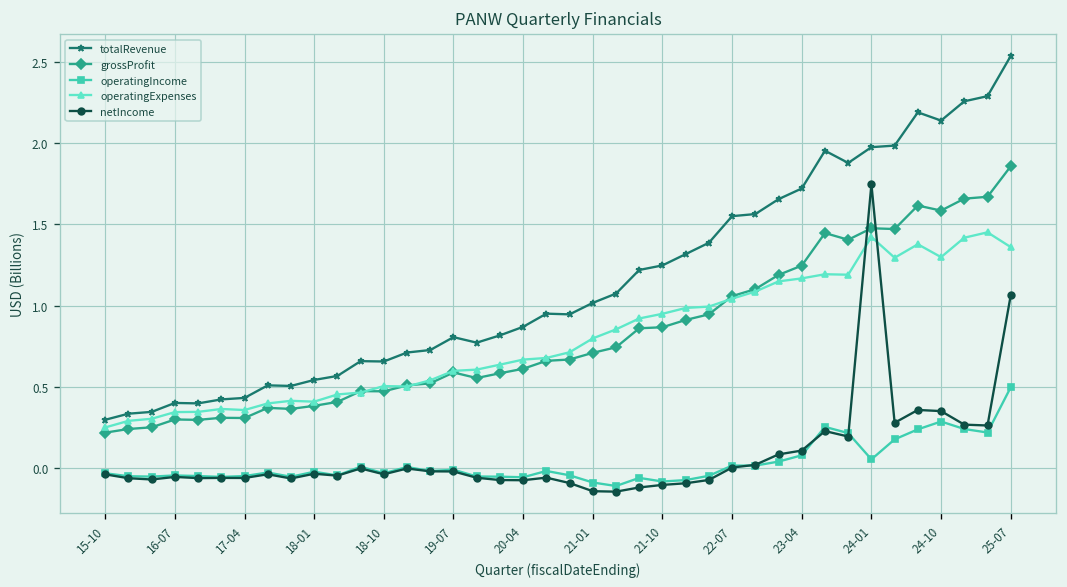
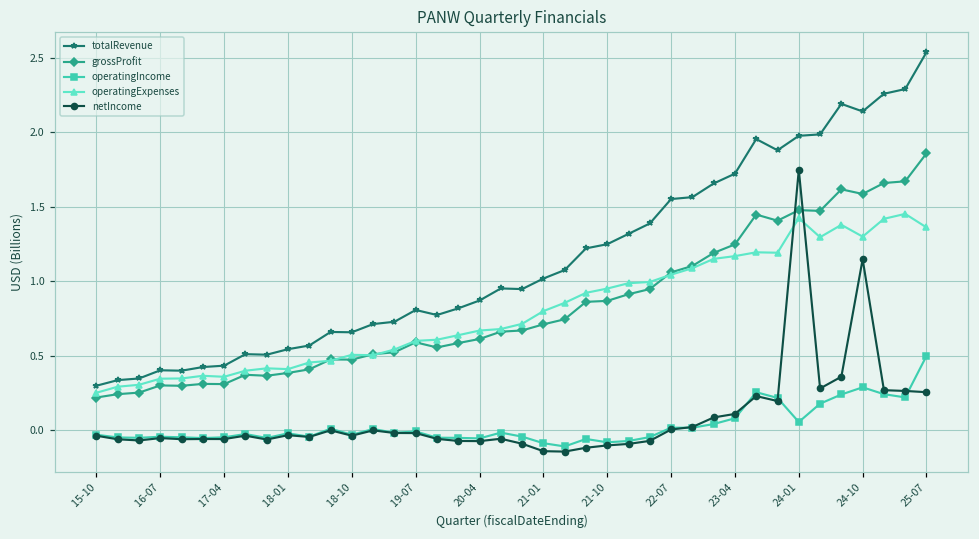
  {
    "netIncome": {
      "21-01": -0.14,
      "21-10": -0.10,
      "23-04": 0.11,
      "24-01": 1.75,
-     "24-10": 0.35,
-     "25-07": 1.06
+     "24-10": 1.15,
+     "25-07": 0.25
    }
  }
